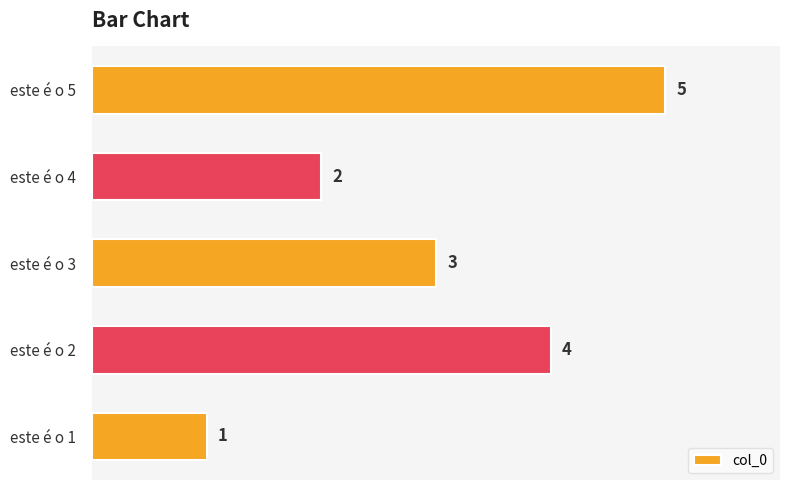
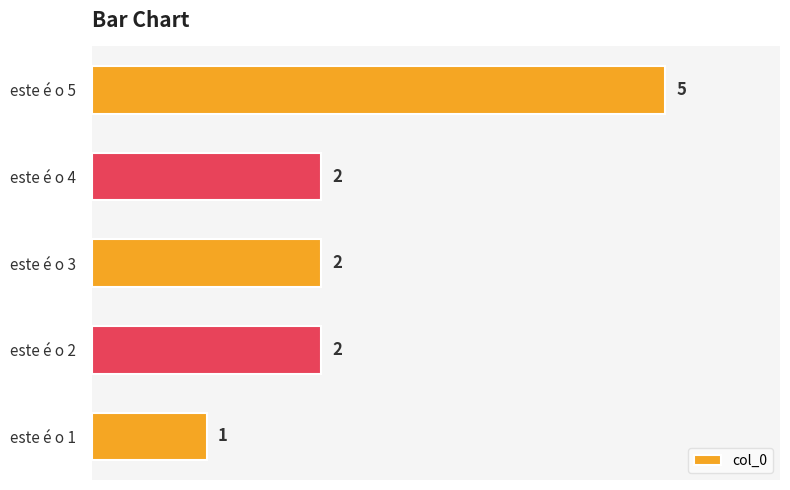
  {
    "este é o 5": 5,
    "este é o 4": 2,
-   "este é o 3": 3,
-   "este é o 2": 4,
+   "este é o 3": 2,
+   "este é o 2": 2,
    "este é o 1": 1
  }
